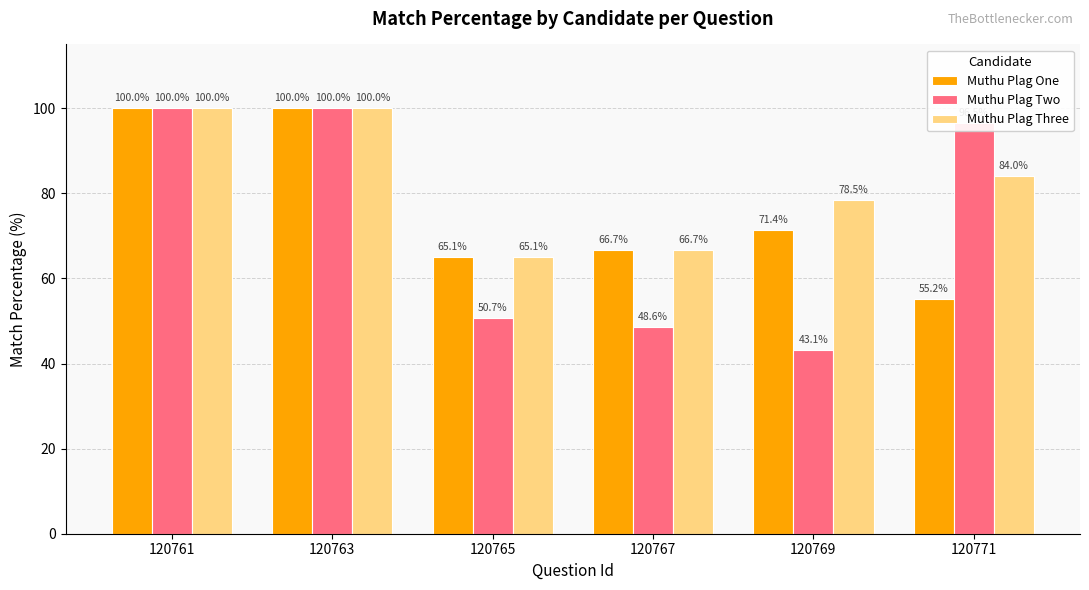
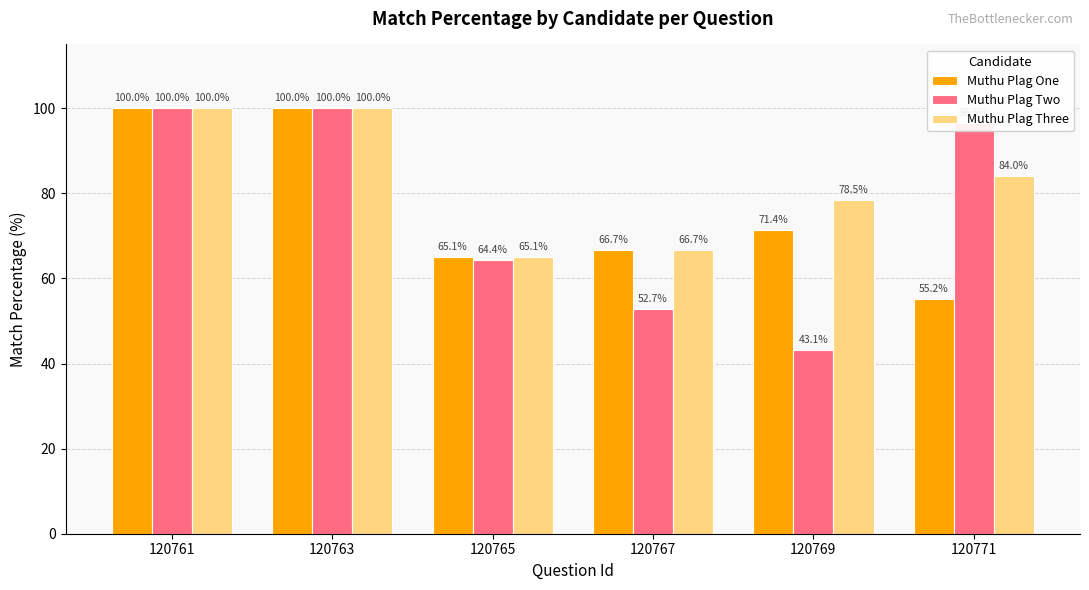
  {
    "Muthu Plag One": {
      "120761": "100.0%",
      "120763": "100.0%",
      "120765": "65.1%",
      "120767": "66.7%",
      "120769": "71.4%",
      "120771": "55.2%"
    },
    "Muthu Plag Two": {
      "120761": "100.0%",
      "120763": "100.0%",
-     "120765": "50.7%",
-     "120767": "48.6%",
+     "120765": "64.4%",
+     "120767": "52.7%",
      "120769": "43.1%"
    },
    "Muthu Plag Three": {
      "120761": "100.0%",
      "120763": "100.0%",
      "120765": "65.1%",
      "120767": "66.7%",
      "120769": "78.5%",
      "120771": "84.0%"
    }
  }
